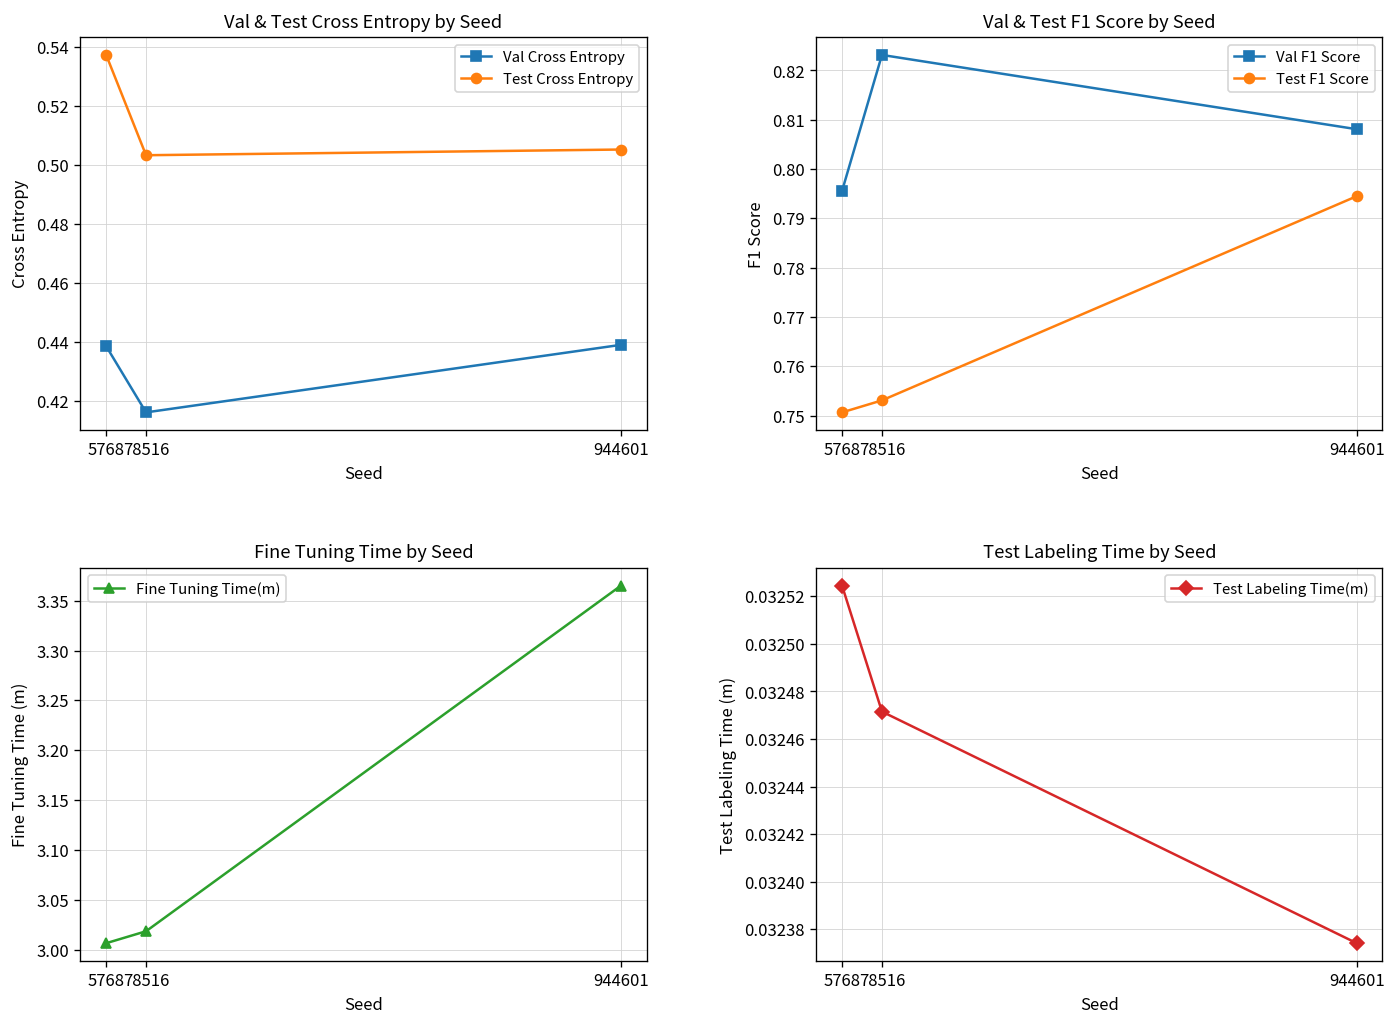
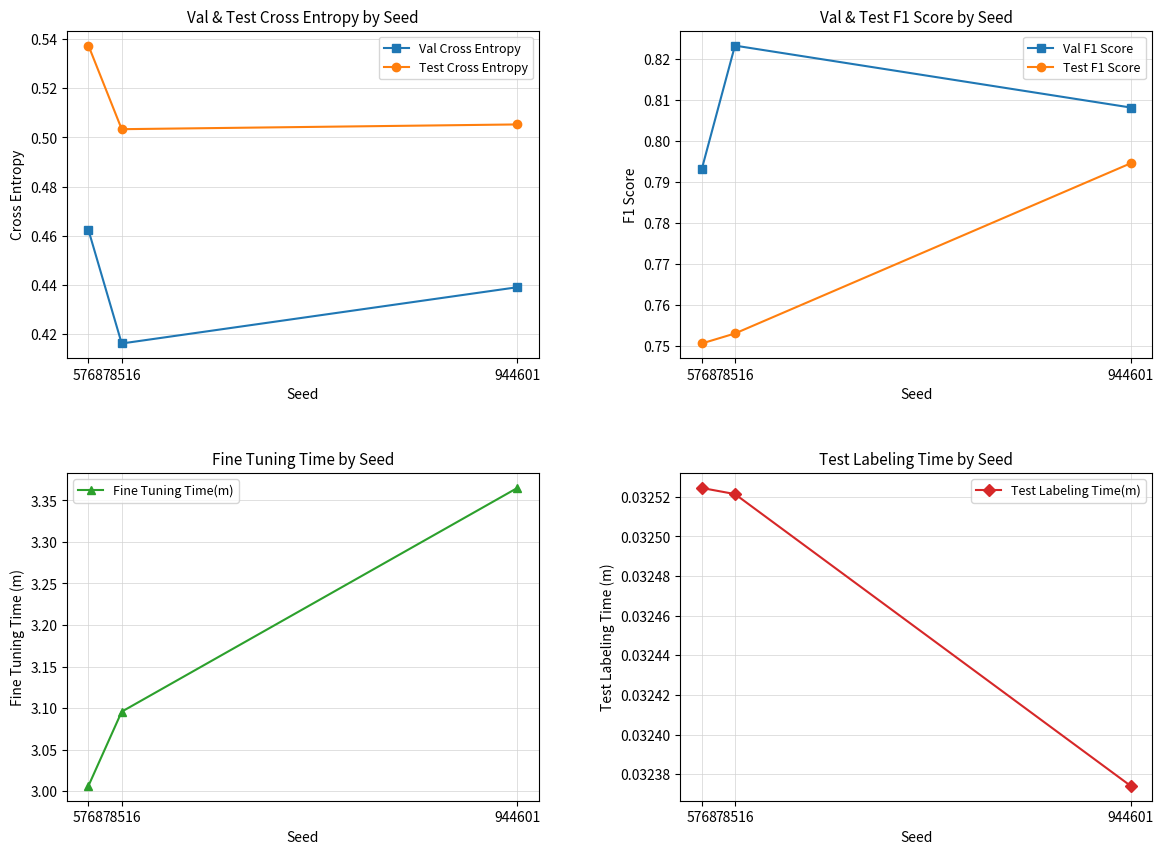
  {
    "Val & Test Cross Entropy by Seed": {
      "Val Cross Entropy": {
-       "5768": 0.439,
+       "5768": 0.462,
        "78516": 0.416,
        "944601": 0.439
      },
      "Test Cross Entropy": {
        "5768": 0.537,
        "78516": 0.503,
        "944601": 0.505
      }
    },
    "Val & Test F1 Score by Seed": {
      "Val F1 Score": {
-       "5768": 0.796,
+       "5768": 0.793,
        "78516": 0.823,
        "944601": 0.808
      },
      "Test F1 Score": {
        "5768": 0.751,
        "78516": 0.753,
        "944601": 0.794
      }
    },
    "Fine Tuning Time by Seed": {
      "5768": 3.01,
-     "78516": 3.02,
+     "78516": 3.10,
      "944601": 3.36
    },
    "Test Labeling Time by Seed": {
      "5768": 0.032524,
-     "78516": 0.032472,
+     "78516": 0.032521,
      "944601": 0.032374
    }
  }
